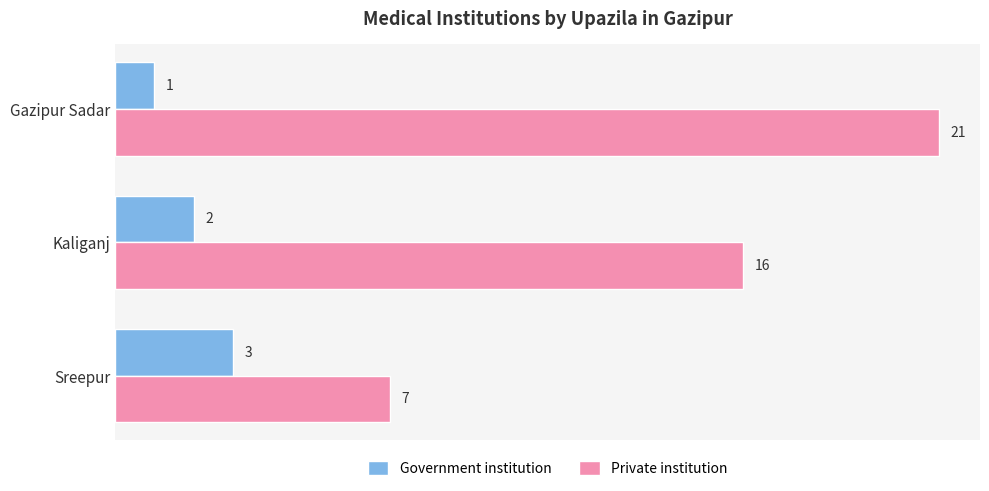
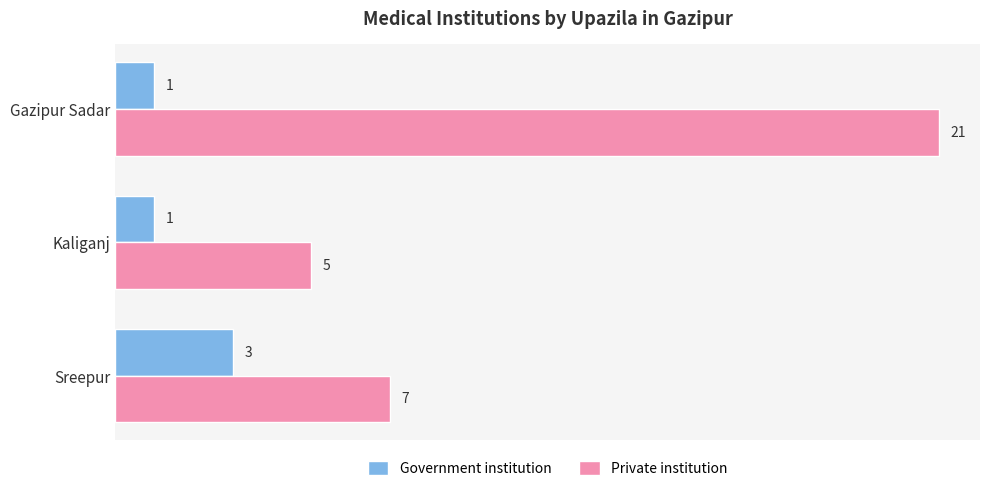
  {
    "Government institution": {
      "Gazipur Sadar": 1,
-     "Kaliganj": 2,
+     "Kaliganj": 1,
      "Sreepur": 3
    },
    "Private institution": {
      "Gazipur Sadar": 21,
-     "Kaliganj": 16,
+     "Kaliganj": 5,
      "Sreepur": 7
    }
  }
